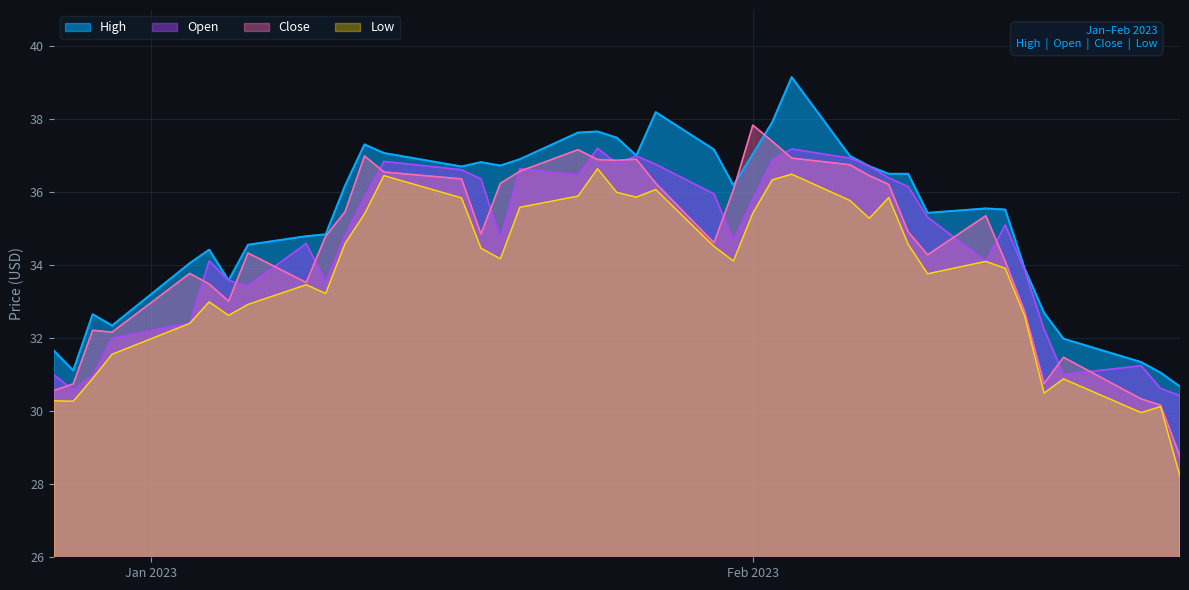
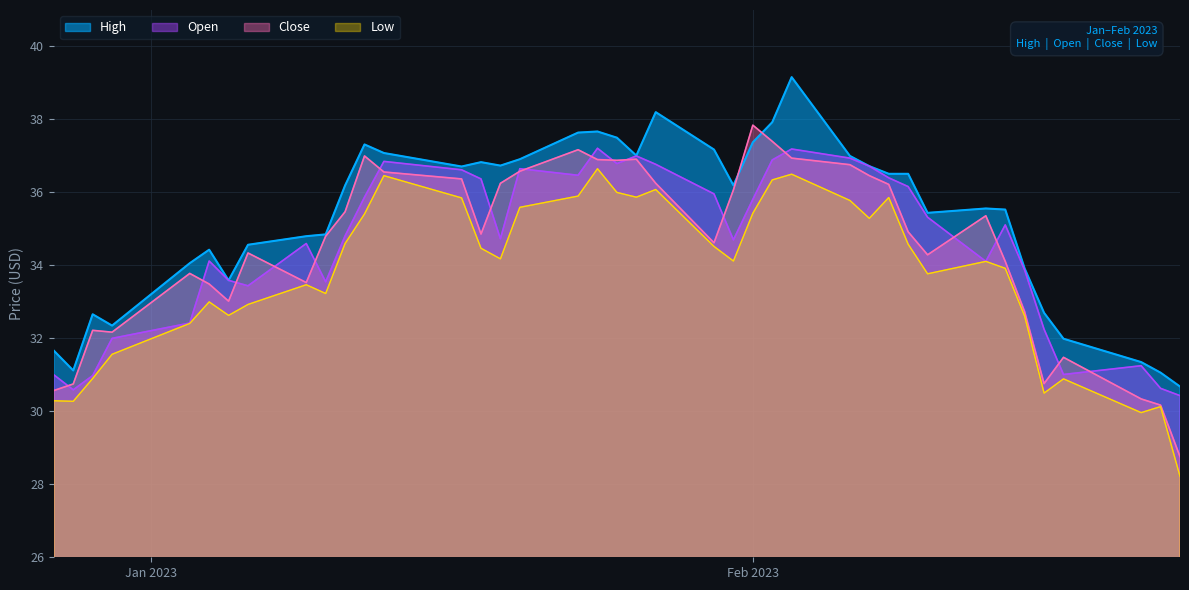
  {
    "High": {
-     "Feb 2023": 37.0
+     "Feb 2023": 37.4
    },
    "Open": {
      "Feb 2023": 35.8
    },
    "Close": {
      "Feb 2023": 37.8
    },
    "Low": {
      "Feb 2023": 35.4
    }
  }
